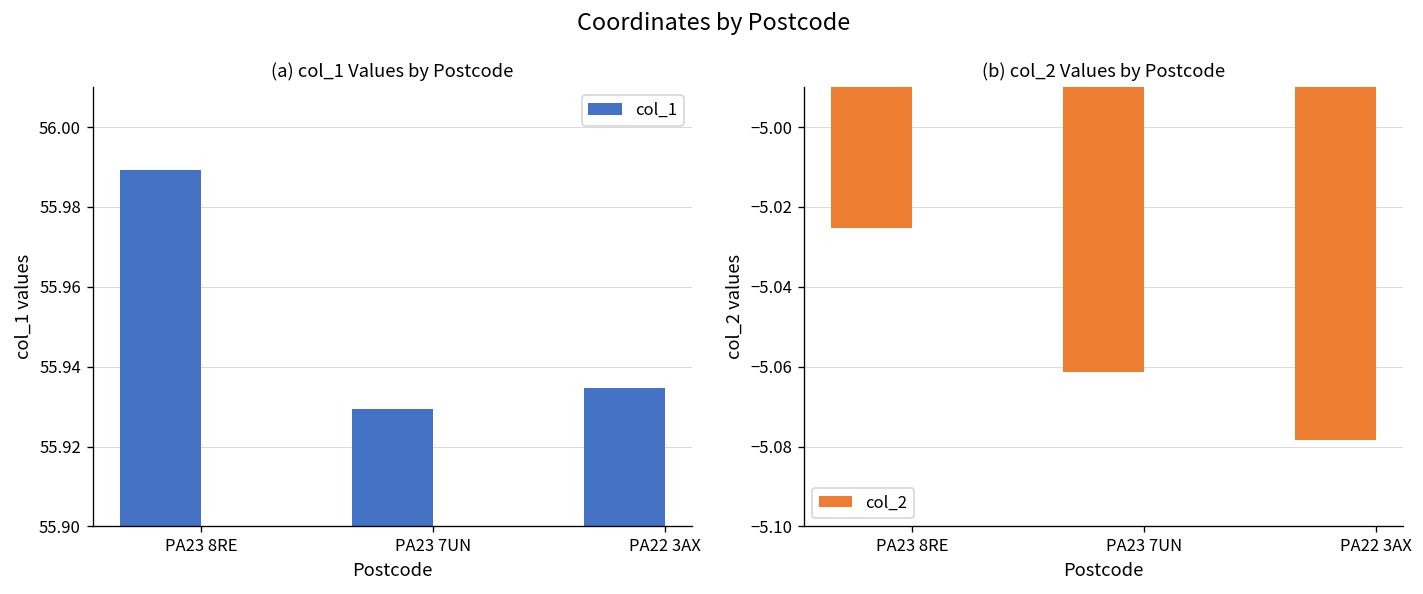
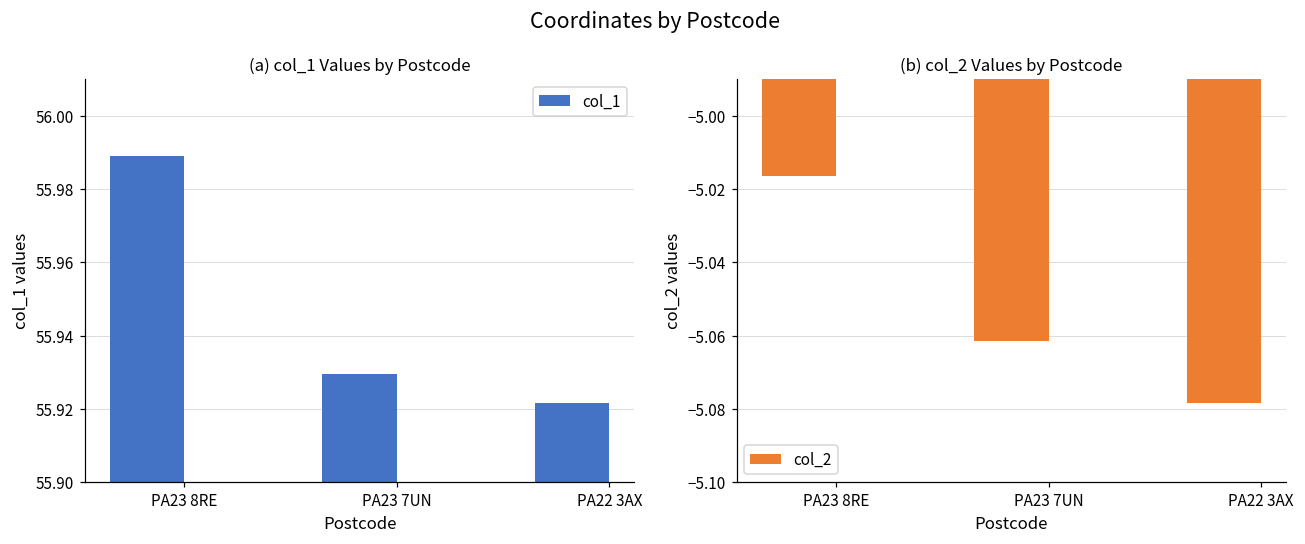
  {
    "(a) col_1 Values by Postcode": {
      "PA23 8RE": 55.989,
      "PA23 7UN": 55.929,
-     "PA22 3AX": 55.935
+     "PA22 3AX": 55.922
    },
    "(b) col_2 Values by Postcode": {
-     "PA23 8RE": -5.025,
+     "PA23 8RE": -5.016,
      "PA23 7UN": -5.061,
      "PA22 3AX": -5.078
    }
  }
